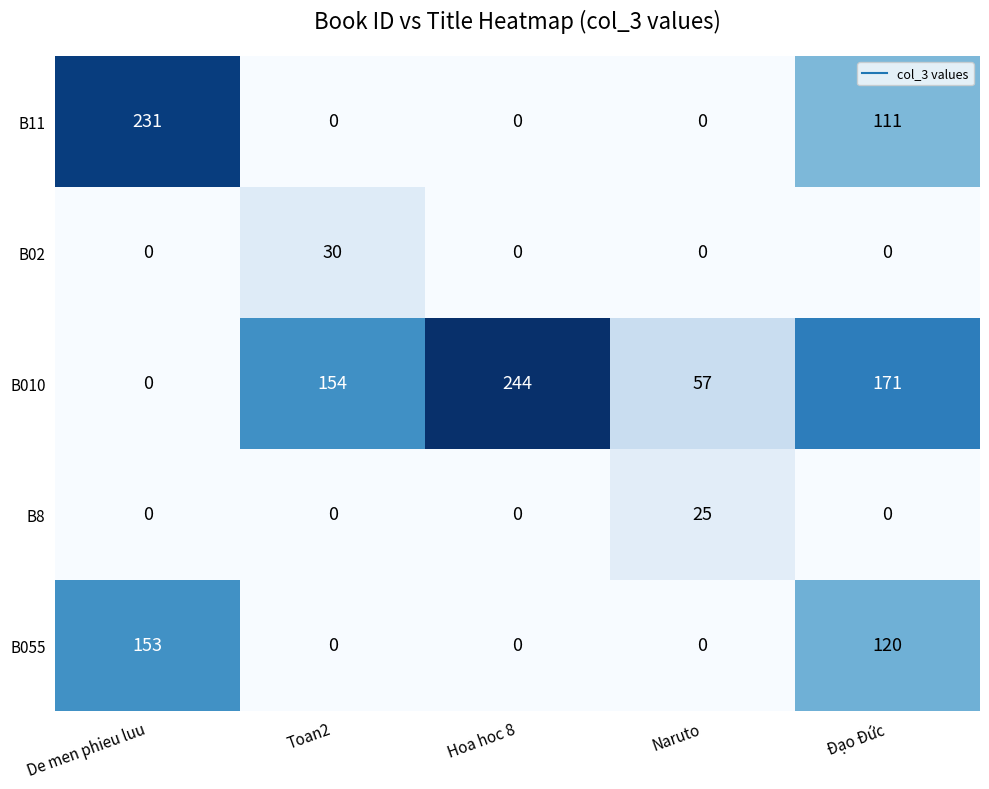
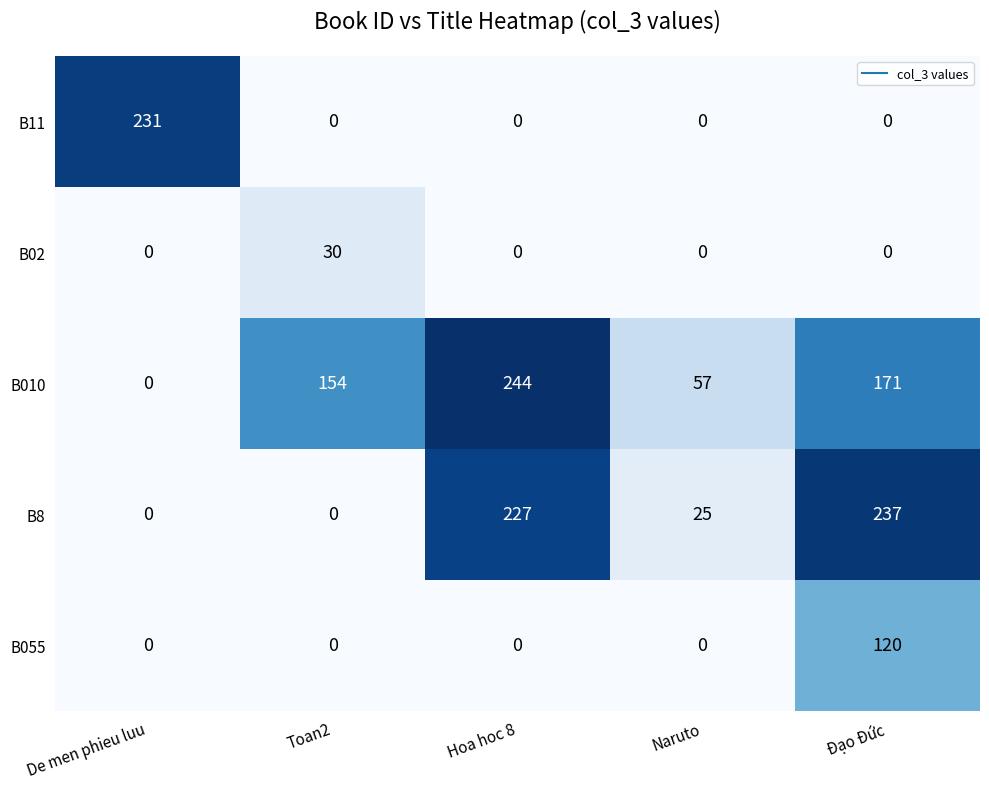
  {
    "B11": {
      "De men phieu luu": 231,
      "Toan2": 0,
      "Hoa hoc 8": 0,
      "Naruto": 0,
-     "Đạo Đức": 111
+     "Đạo Đức": 0
    },
    "B02": {
      "De men phieu luu": 0,
      "Toan2": 30,
      "Hoa hoc 8": 0,
      "Naruto": 0,
      "Đạo Đức": 0
    },
    "B010": {
      "De men phieu luu": 0,
      "Toan2": 154,
      "Hoa hoc 8": 244,
      "Naruto": 57,
      "Đạo Đức": 171
    },
    "B8": {
      "De men phieu luu": 0,
      "Toan2": 0,
-     "Hoa hoc 8": 0,
+     "Hoa hoc 8": 227,
      "Naruto": 25,
-     "Đạo Đức": 0
+     "Đạo Đức": 237
    },
    "B055": {
-     "De men phieu luu": 153,
+     "De men phieu luu": 0,
      "Toan2": 0,
      "Hoa hoc 8": 0,
      "Naruto": 0,
      "Đạo Đức": 120
    }
  }
